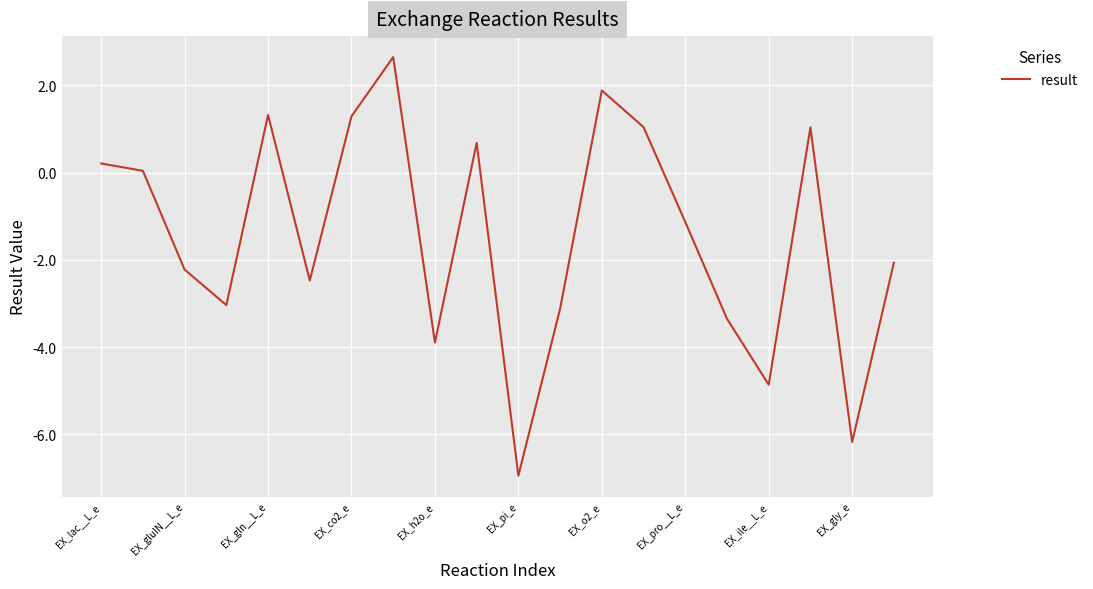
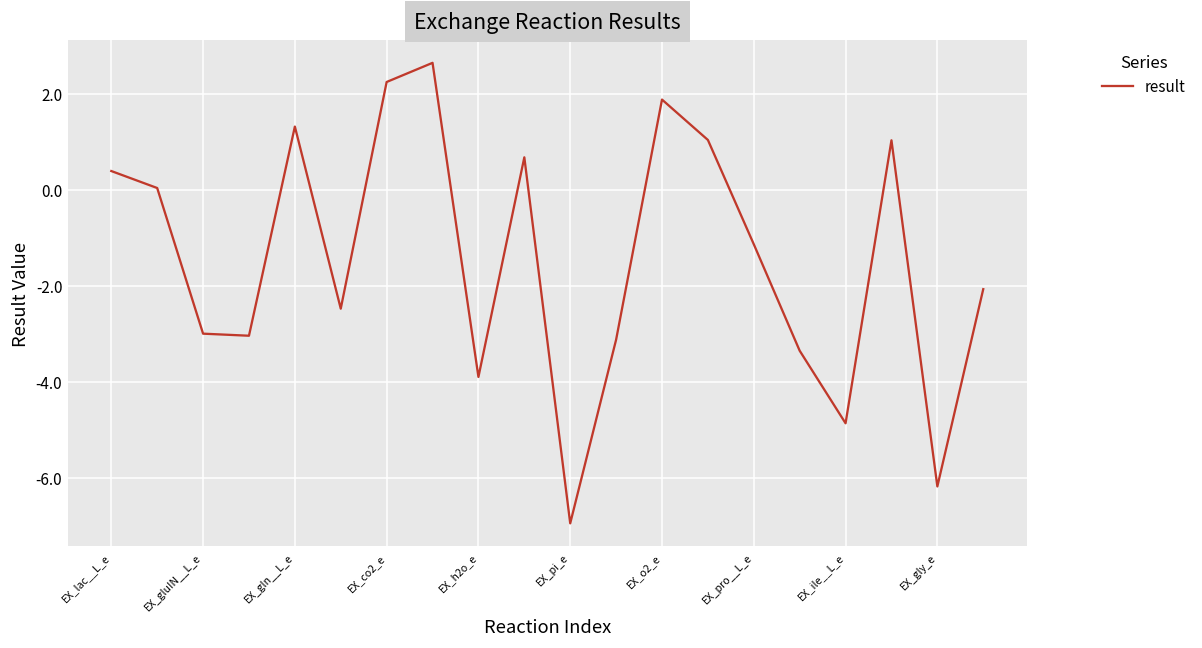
  {
-   "EX_lac__L_e": 0.2,
-   "EX_gluIN__L_e": -2.2,
+   "EX_lac__L_e": 0.4,
+   "EX_gluIN__L_e": -3.0,
    "EX_gln__L_e": 1.3,
-   "EX_co2_e": 1.3,
+   "EX_co2_e": 2.3,
    "EX_h2o_e": -3.9,
    "EX_pi_e": -6.9,
    "EX_o2_e": 1.9,
    "EX_pro__L_e": -1.1,
    "EX_ile__L_e": -4.9,
    "EX_gly_e": -6.2
  }
